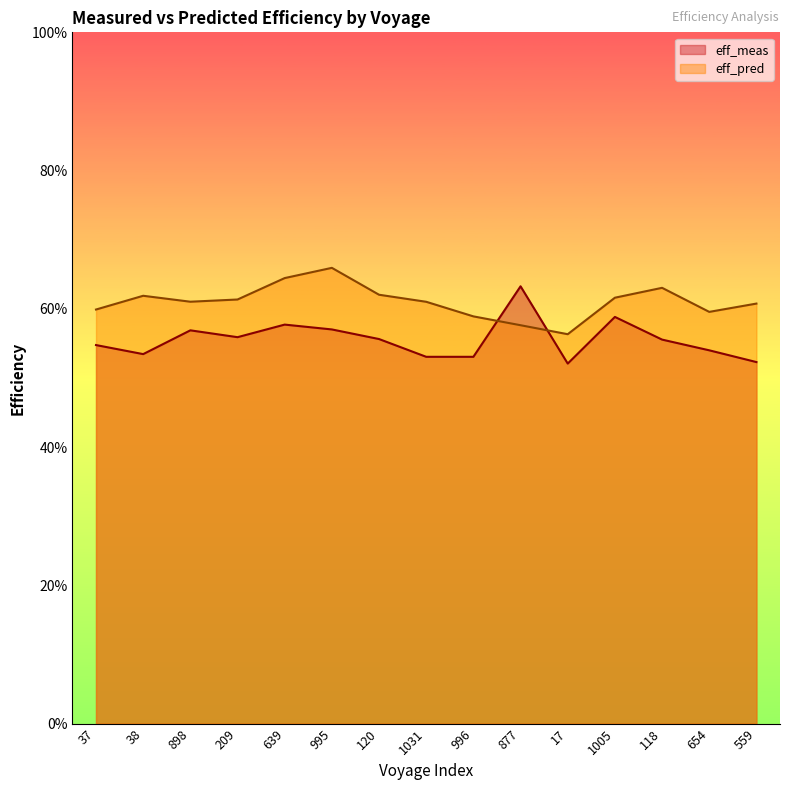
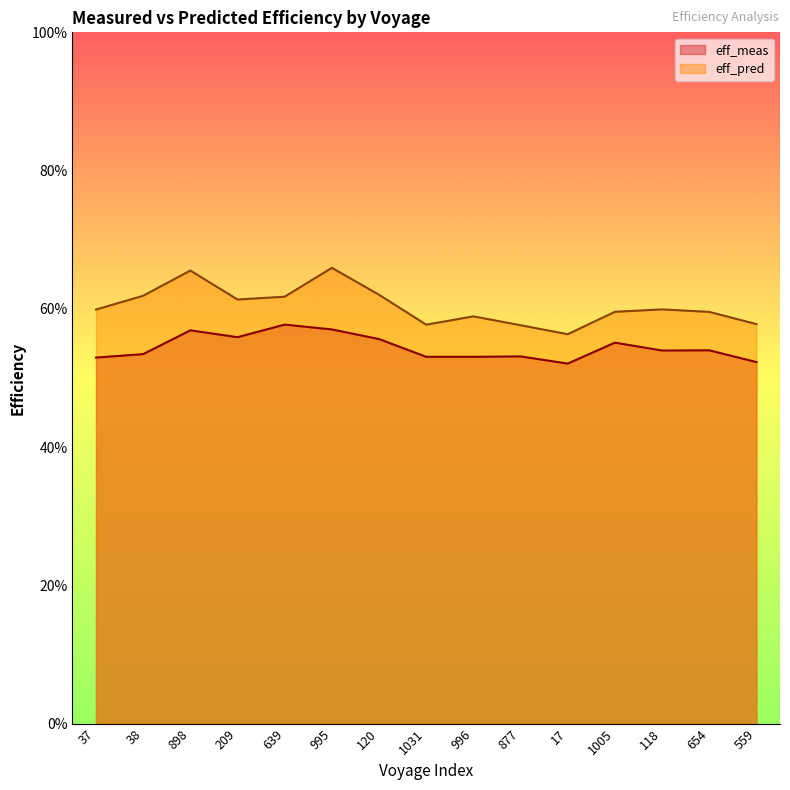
  {
    "eff_meas": {
-     "37": "55%",
+     "37": "53%",
      "38": "53%",
      "898": "57%",
      "209": "56%",
      "639": "58%",
      "995": "57%",
      "120": "56%",
      "1031": "53%",
      "996": "53%",
-     "877": "63%",
+     "877": "53%",
      "17": "52%",
-     "1005": "59%",
-     "118": "56%",
+     "1005": "55%",
+     "118": "54%",
      "654": "54%",
      "559": "52%"
    },
    "eff_pred": {
      "37": "60%",
      "38": "62%",
-     "898": "61%",
+     "898": "66%",
      "209": "61%",
-     "639": "64%",
+     "639": "62%",
      "995": "66%",
      "120": "62%",
-     "1031": "61%",
+     "1031": "58%",
      "996": "59%",
      "877": "58%",
      "17": "56%",
-     "1005": "62%",
-     "118": "63%",
+     "1005": "60%",
+     "118": "60%",
      "654": "60%",
-     "559": "61%"
+     "559": "58%"
    }
  }
